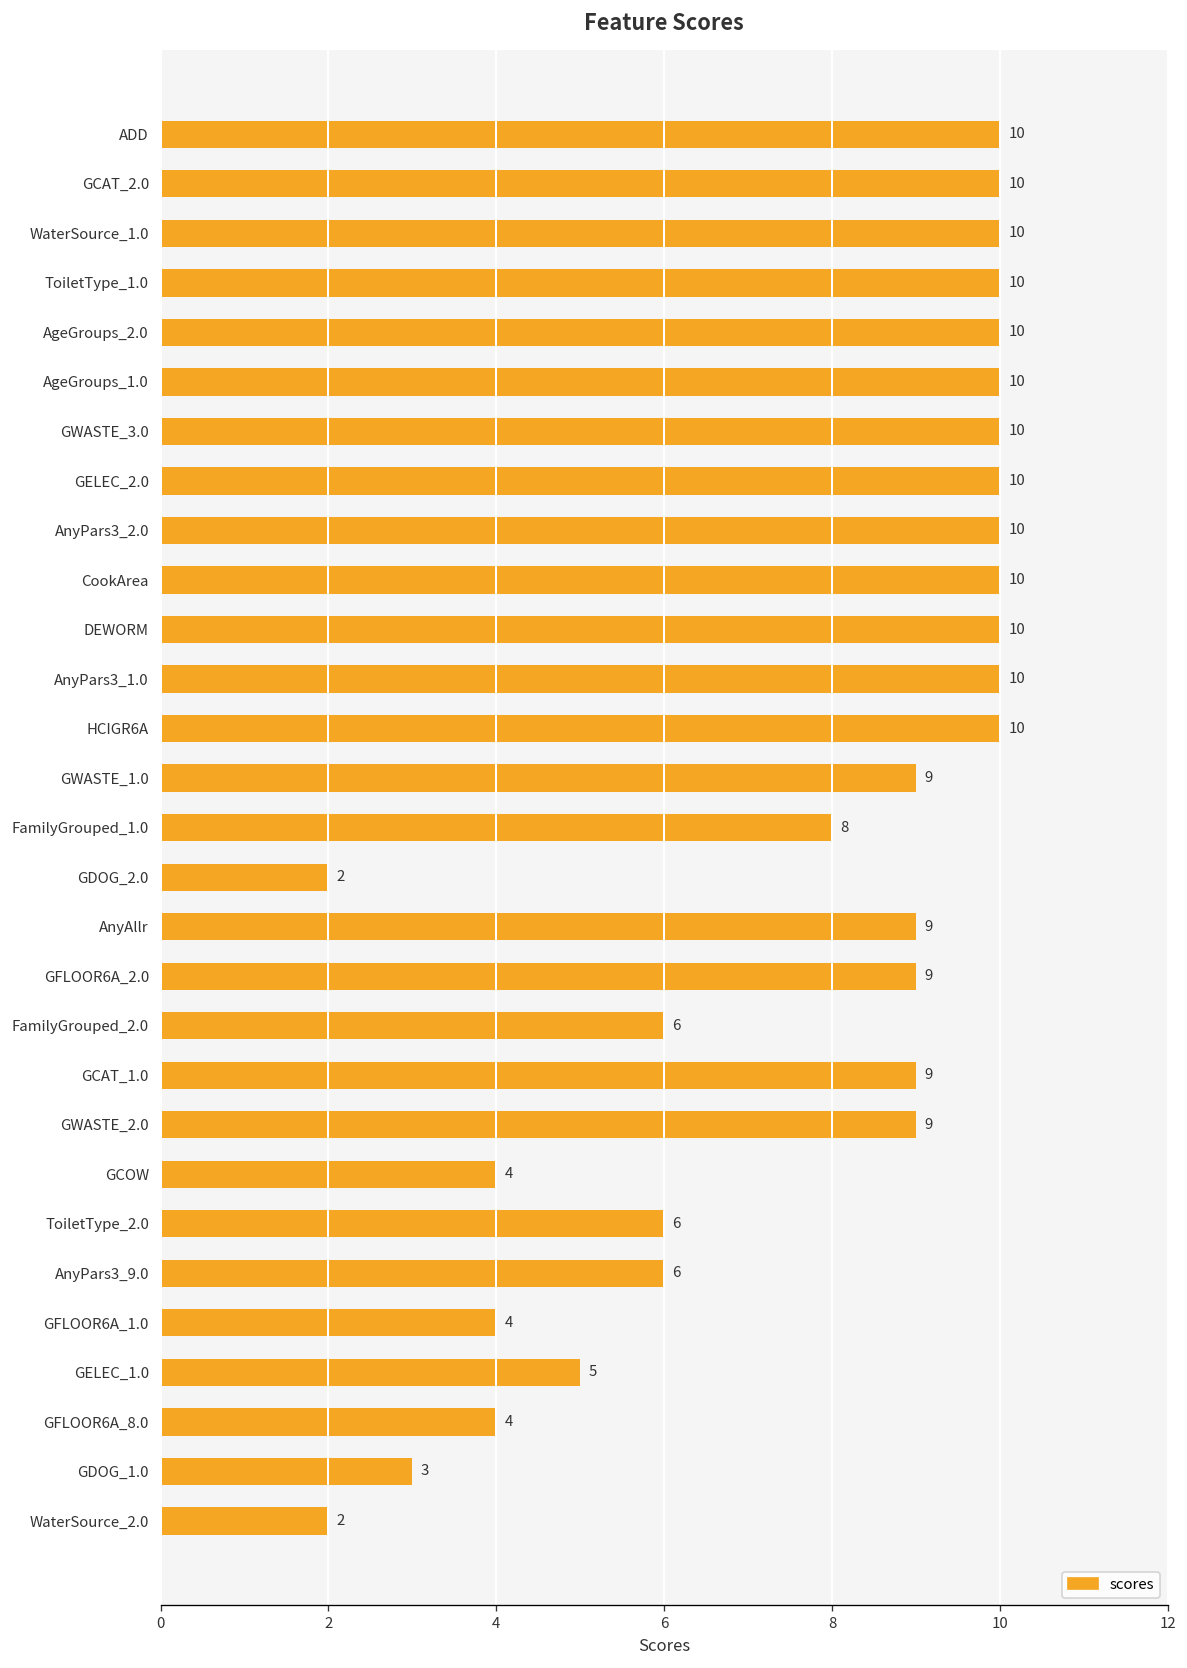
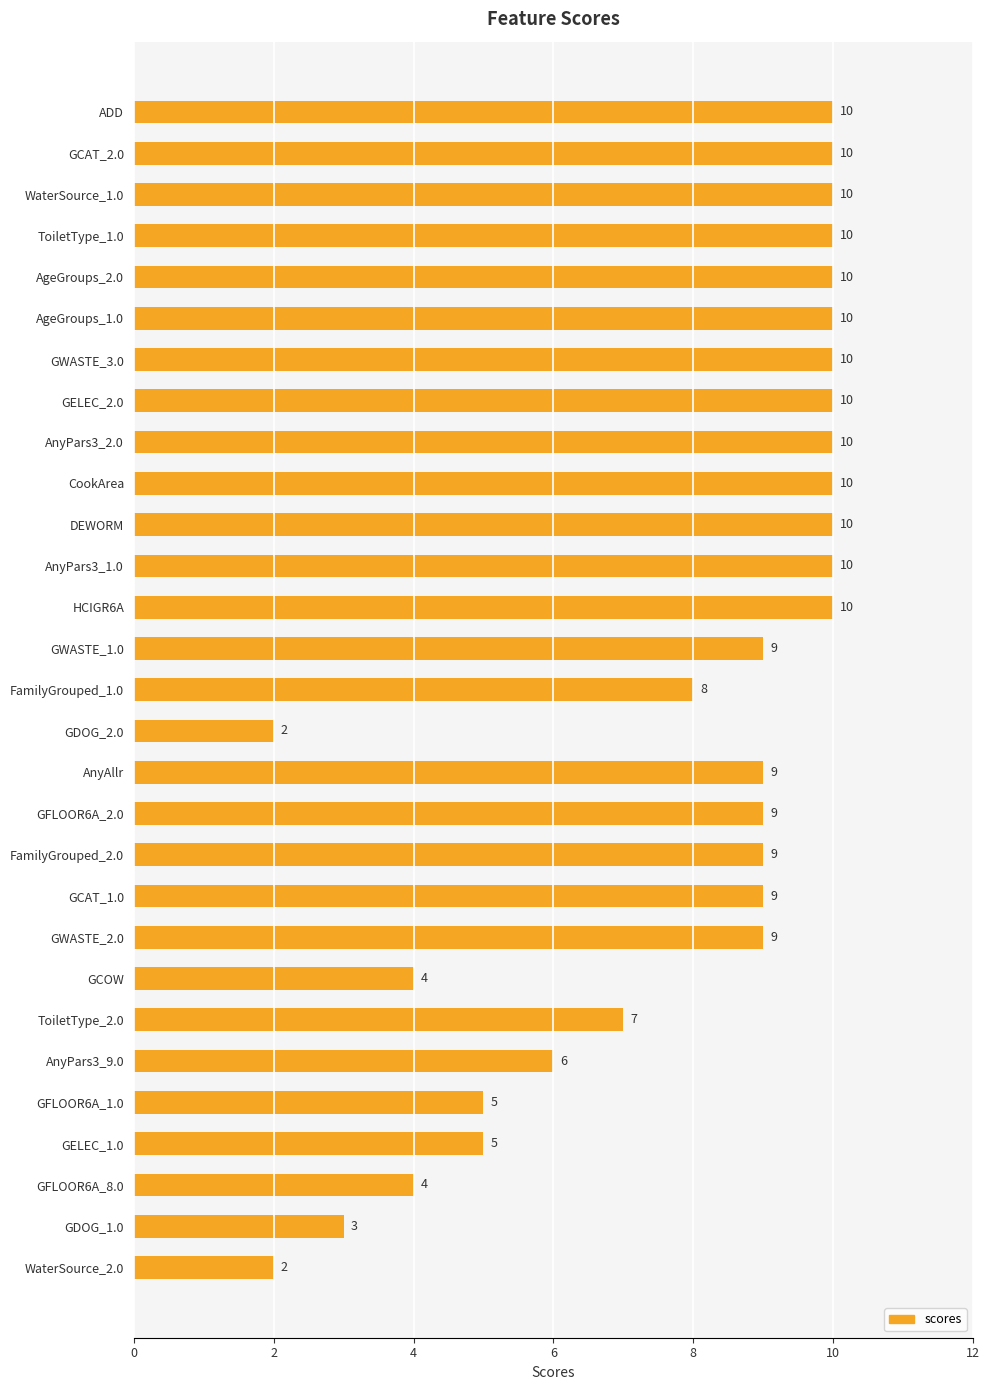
  {
    "ADD": 10,
    "GCAT_2.0": 10,
    "WaterSource_1.0": 10,
    "ToiletType_1.0": 10,
    "AgeGroups_2.0": 10,
    "AgeGroups_1.0": 10,
    "GWASTE_3.0": 10,
    "GELEC_2.0": 10,
    "AnyPars3_2.0": 10,
    "CookArea": 10,
    "DEWORM": 10,
    "AnyPars3_1.0": 10,
    "HCIGR6A": 10,
    "GWASTE_1.0": 9,
    "FamilyGrouped_1.0": 8,
    "GDOG_2.0": 2,
    "AnyAllr": 9,
    "GFLOOR6A_2.0": 9,
-   "FamilyGrouped_2.0": 6,
+   "FamilyGrouped_2.0": 9,
    "GCAT_1.0": 9,
    "GWASTE_2.0": 9,
    "GCOW": 4,
-   "ToiletType_2.0": 6,
+   "ToiletType_2.0": 7,
    "AnyPars3_9.0": 6,
-   "GFLOOR6A_1.0": 4,
+   "GFLOOR6A_1.0": 5,
    "GELEC_1.0": 5,
    "GFLOOR6A_8.0": 4,
    "GDOG_1.0": 3,
    "WaterSource_2.0": 2
  }
